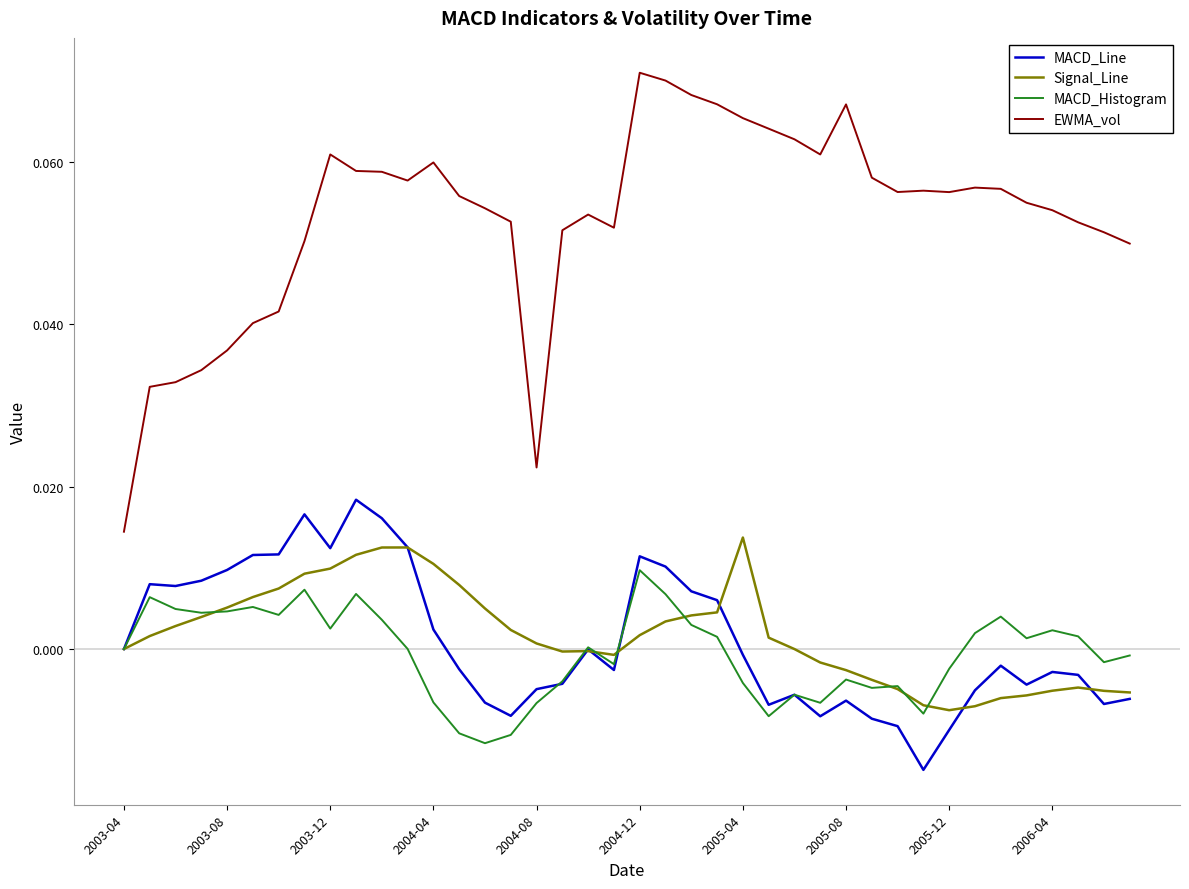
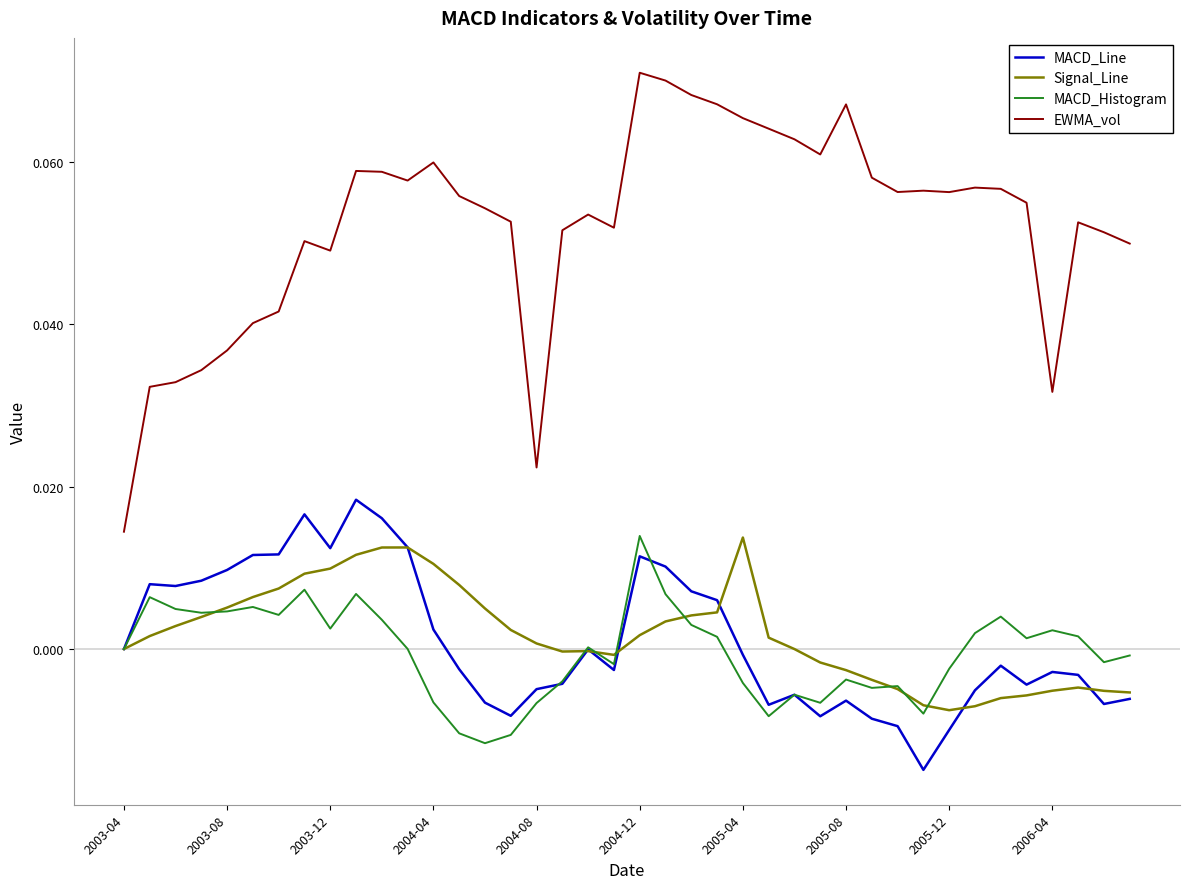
  {
    "MACD_Line": {
      "2003-08": 0.010,
      "2003-12": 0.012,
      "2004-04": 0.002,
      "2004-08": -0.005,
      "2004-12": 0.011,
      "2005-04": -0.001,
      "2005-08": -0.006,
      "2005-12": -0.010,
      "2006-04": -0.003
    },
    "Signal_Line": {
      "2003-08": 0.005,
      "2003-12": 0.010,
      "2004-04": 0.010,
      "2004-08": 0.001,
      "2004-12": 0.002,
      "2005-04": 0.014,
      "2005-08": -0.003,
      "2005-12": -0.008,
      "2006-04": -0.005
    },
    "MACD_Histogram": {
      "2003-08": 0.005,
      "2003-12": 0.003,
      "2004-04": -0.007,
      "2004-08": -0.007,
-     "2004-12": 0.010,
+     "2004-12": 0.014,
      "2005-04": -0.004,
      "2005-08": -0.004,
      "2005-12": -0.002,
      "2006-04": 0.002
    },
    "EWMA_vol": {
      "2003-04": 0.014,
      "2003-08": 0.037,
-     "2003-12": 0.061,
+     "2003-12": 0.049,
      "2004-04": 0.060,
      "2004-08": 0.022,
      "2004-12": 0.071,
      "2005-04": 0.065,
      "2005-08": 0.067,
      "2005-12": 0.056,
-     "2006-04": 0.054
+     "2006-04": 0.032
    }
  }
